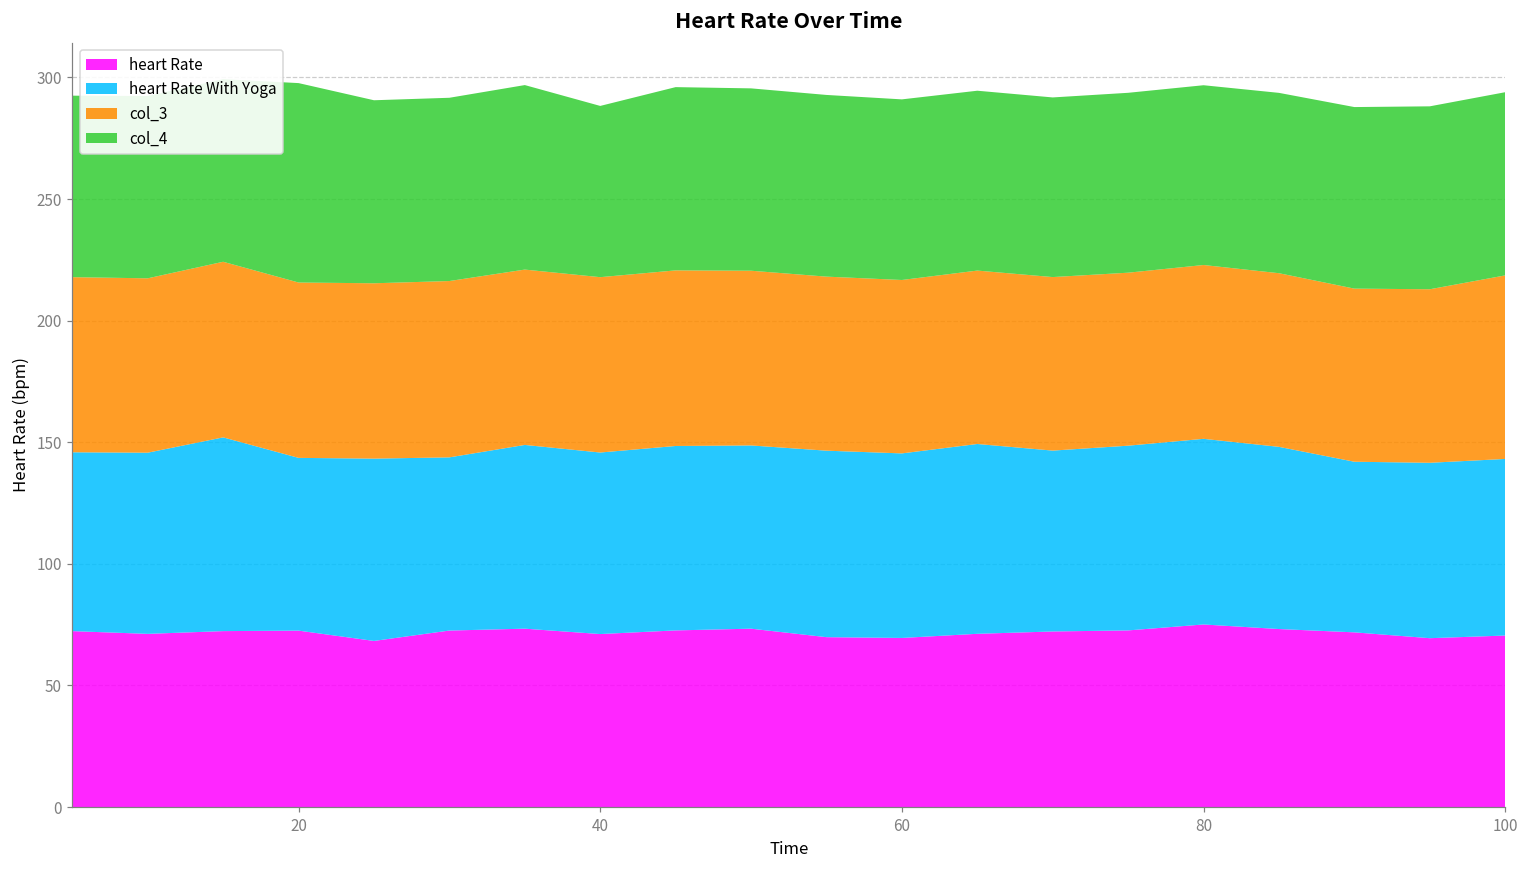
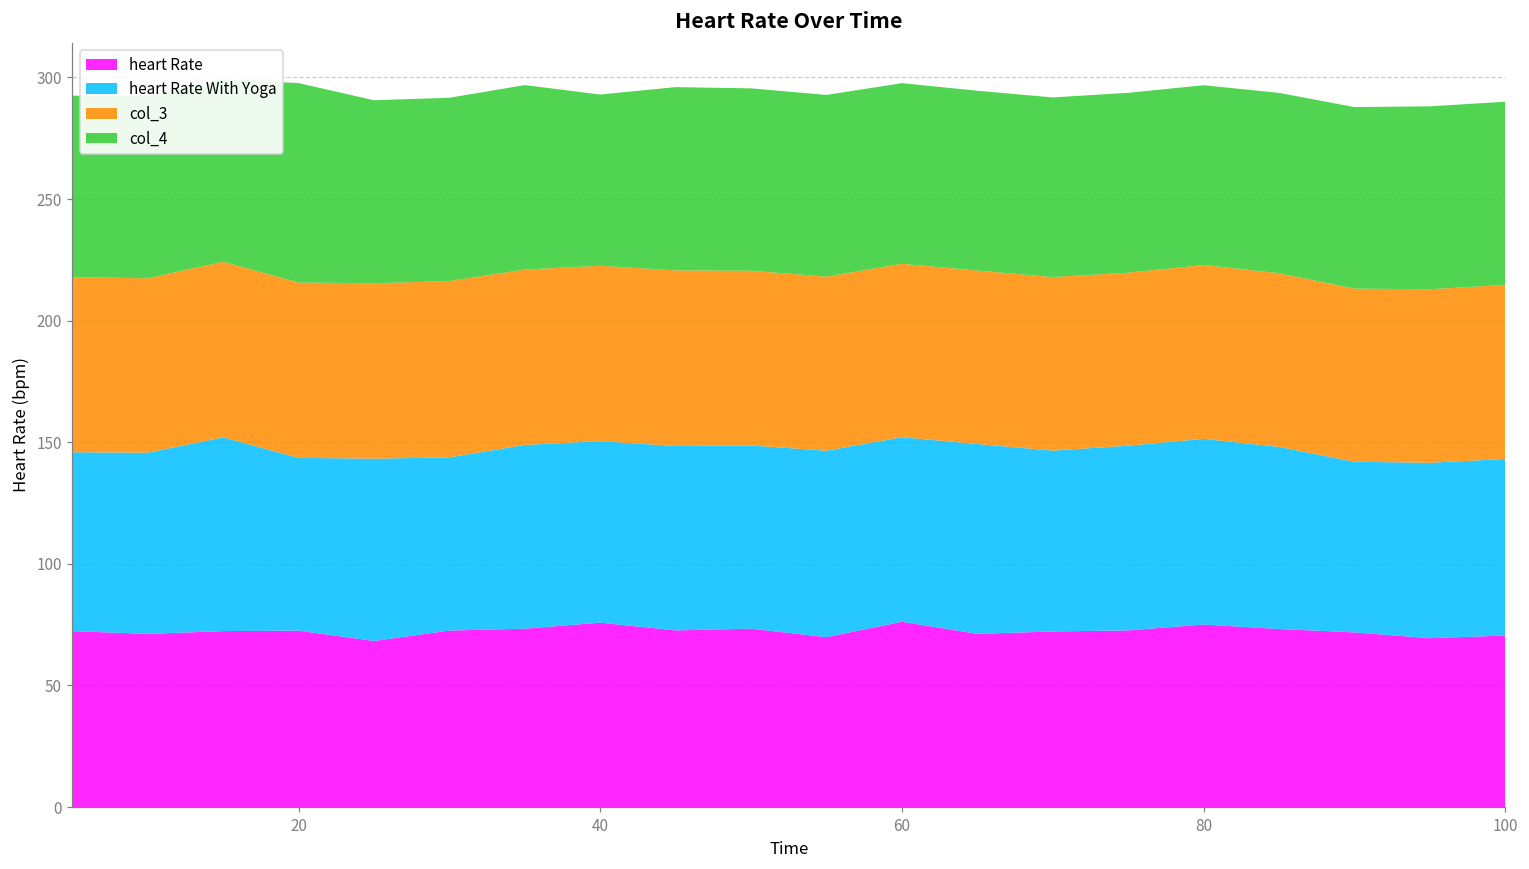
  {
    "heart Rate": {
      "20": 73,
-     "40": 71,
-     "60": 70,
+     "40": 76,
+     "60": 76,
      "80": 75,
      "100": 71
    },
    "heart Rate With Yoga": {
      "20": 71,
      "40": 75,
      "60": 76,
      "80": 76,
      "100": 73
    },
    "col_3": {
      "20": 72,
      "40": 72,
      "60": 71,
      "80": 71,
-     "100": 75
+     "100": 72
    },
    "col_4": {
      "20": 82,
      "40": 70,
      "60": 74,
      "80": 74,
      "100": 75
    }
  }
